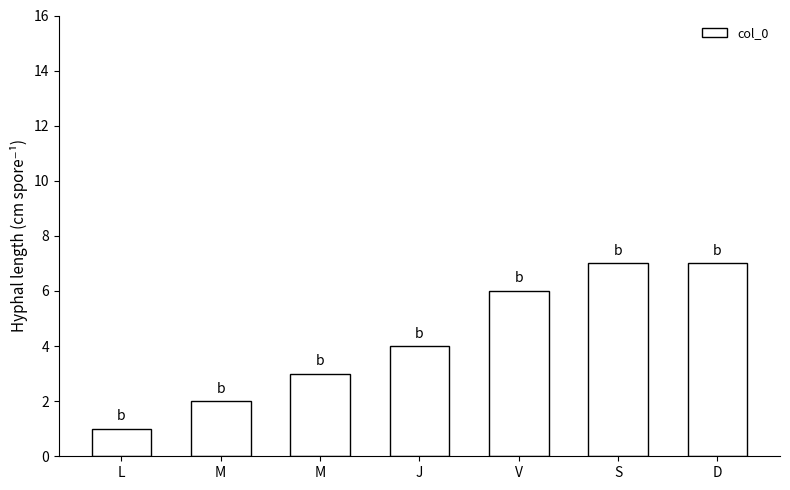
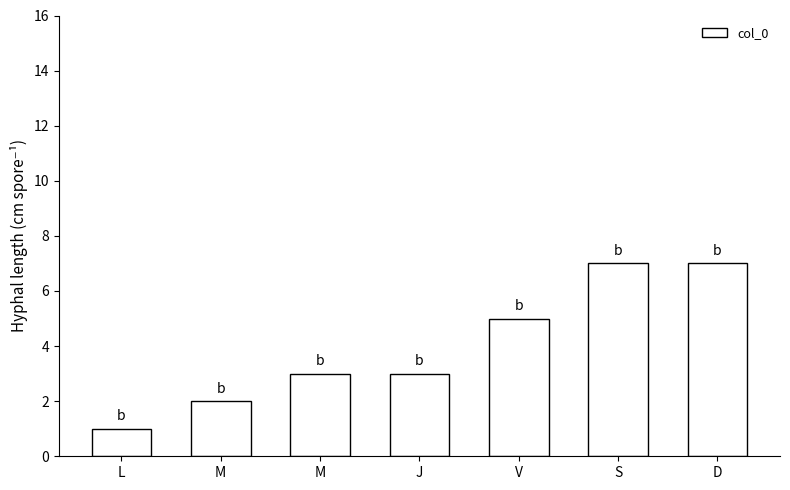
  {
    "L": 1,
-   "J": 4,
-   "V": 6,
+   "J": 3,
+   "V": 5,
    "S": 7,
    "D": 7
  }
